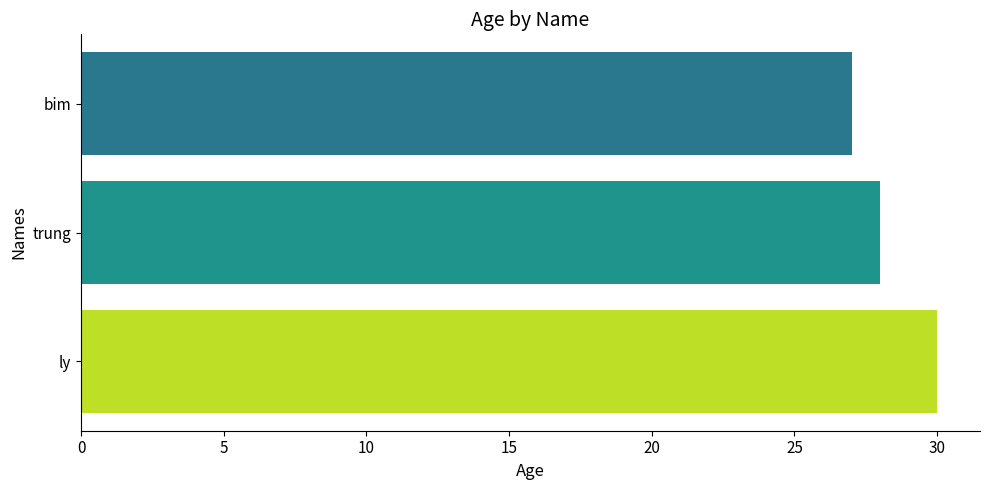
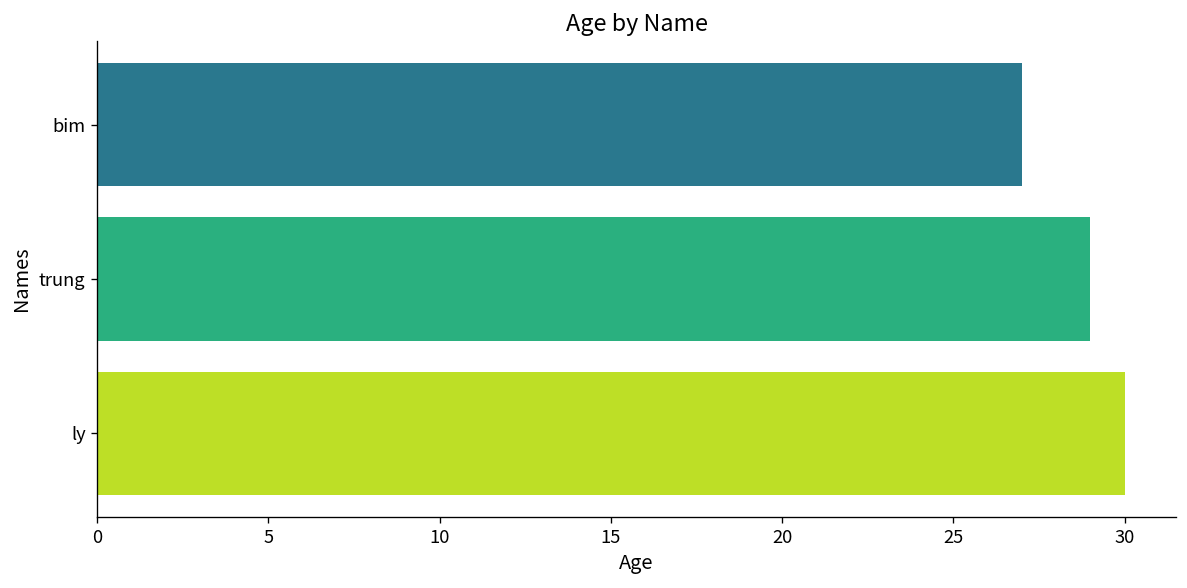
  {
    "bim": 27,
-   "trung": 28,
+   "trung": 29,
    "ly": 30
  }
